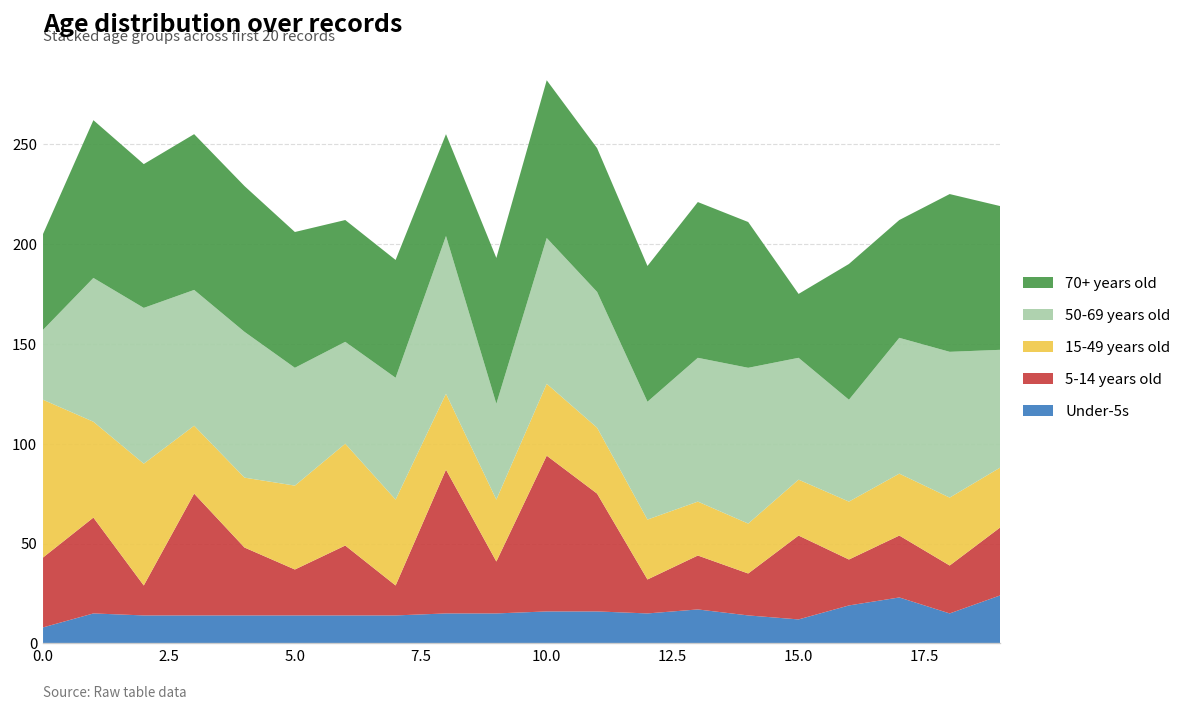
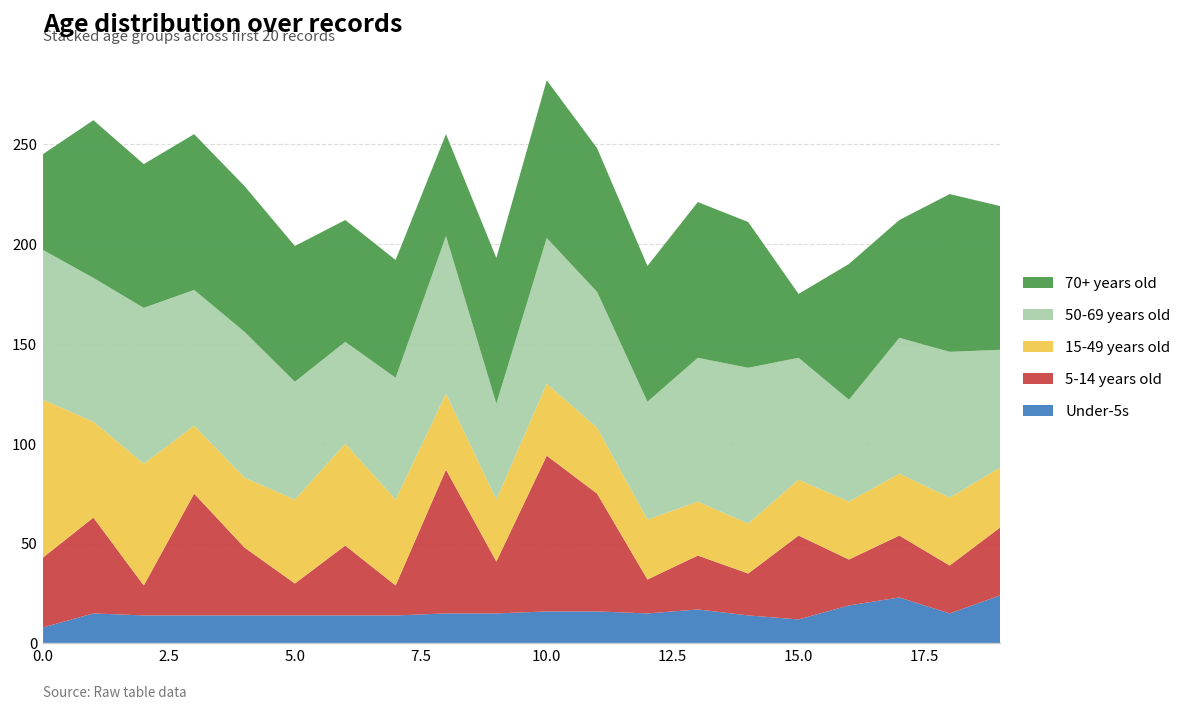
  {
    "Under-5s": {
      "0.0": 8,
      "5.0": 14,
      "10.0": 16,
      "15.0": 12
    },
    "5-14 years old": {
      "0.0": 35,
-     "5.0": 23,
+     "5.0": 16,
      "10.0": 78,
      "15.0": 42
    },
    "15-49 years old": {
      "0.0": 79,
      "5.0": 42,
      "10.0": 36,
      "15.0": 28
    },
    "50-69 years old": {
-     "0.0": 35,
+     "0.0": 75,
      "5.0": 59,
      "10.0": 73,
      "15.0": 61
    },
    "70+ years old": {
      "0.0": 48,
      "5.0": 68,
      "10.0": 79,
      "15.0": 32
    }
  }
